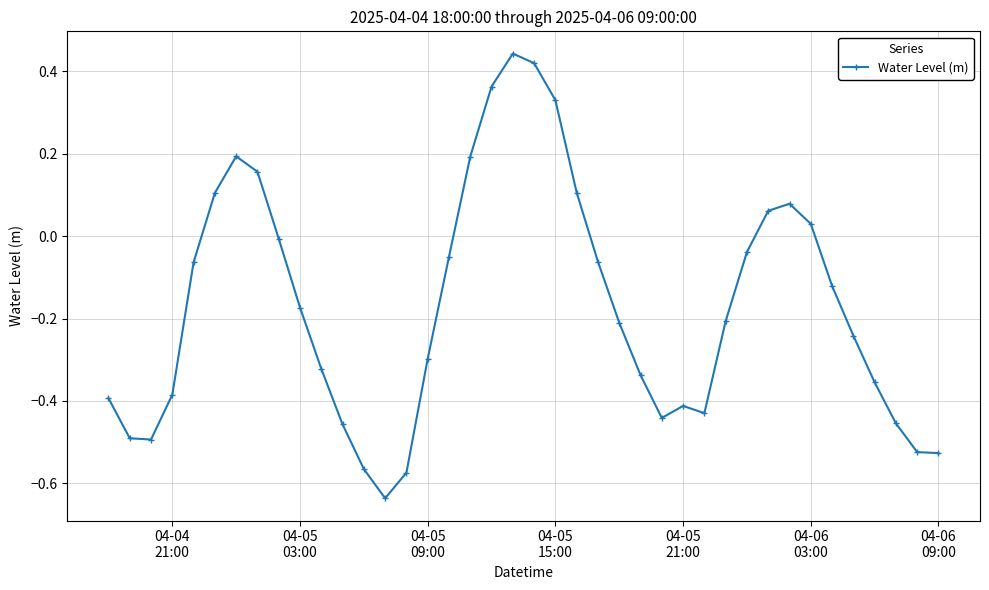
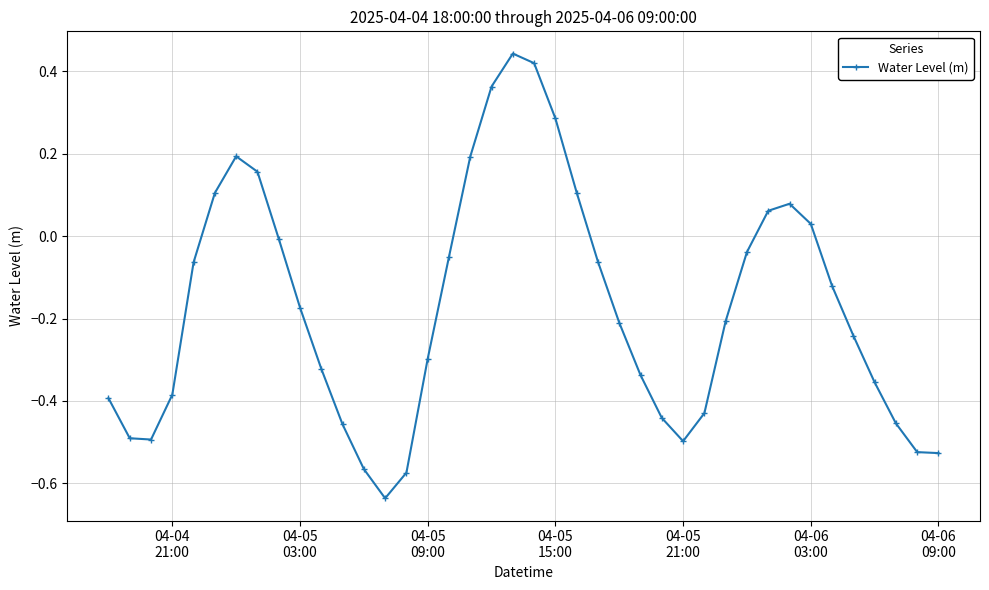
  {
    "04-04 21:00": -0.38,
    "04-05 03:00": -0.17,
    "04-05 09:00": -0.30,
-   "04-05 15:00": 0.33,
-   "04-05 21:00": -0.41,
+   "04-05 15:00": 0.29,
+   "04-05 21:00": -0.50,
    "04-06 03:00": 0.03,
    "04-06 09:00": -0.53
  }
